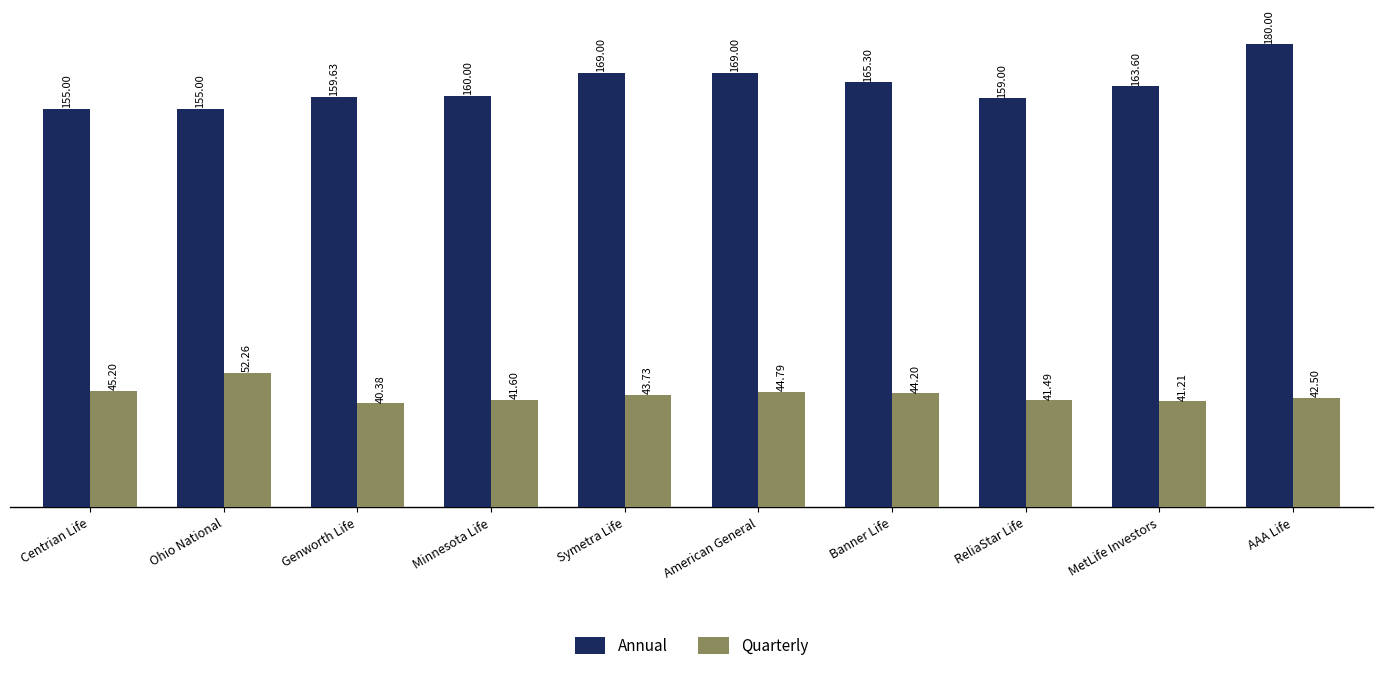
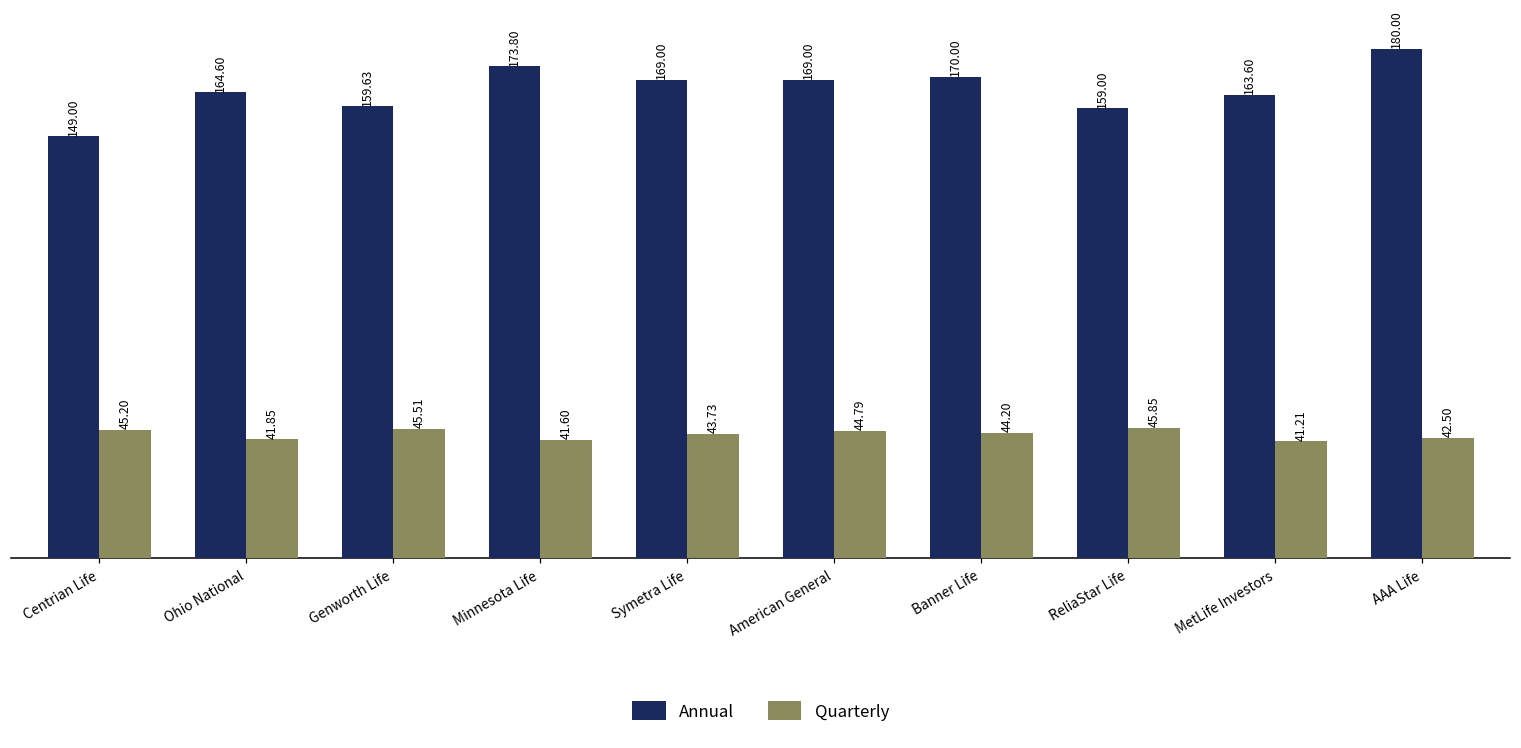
  {
    "Annual": {
-     "Centrian Life": 155.00,
-     "Ohio National": 155.00,
+     "Centrian Life": 149.00,
+     "Ohio National": 164.60,
      "Genworth Life": 159.63,
-     "Minnesota Life": 160.00,
+     "Minnesota Life": 173.80,
      "Symetra Life": 169.00,
      "American General": 169.00,
-     "Banner Life": 165.30,
+     "Banner Life": 170.00,
      "ReliaStar Life": 159.00,
      "MetLife Investors": 163.60,
      "AAA Life": 180.00
    },
    "Quarterly": {
      "Centrian Life": 45.20,
-     "Ohio National": 52.26,
-     "Genworth Life": 40.38,
+     "Ohio National": 41.85,
+     "Genworth Life": 45.51,
      "Minnesota Life": 41.60,
      "Symetra Life": 43.73,
      "American General": 44.79,
      "Banner Life": 44.20,
-     "ReliaStar Life": 41.49,
+     "ReliaStar Life": 45.85,
      "MetLife Investors": 41.21,
      "AAA Life": 42.50
    }
  }
